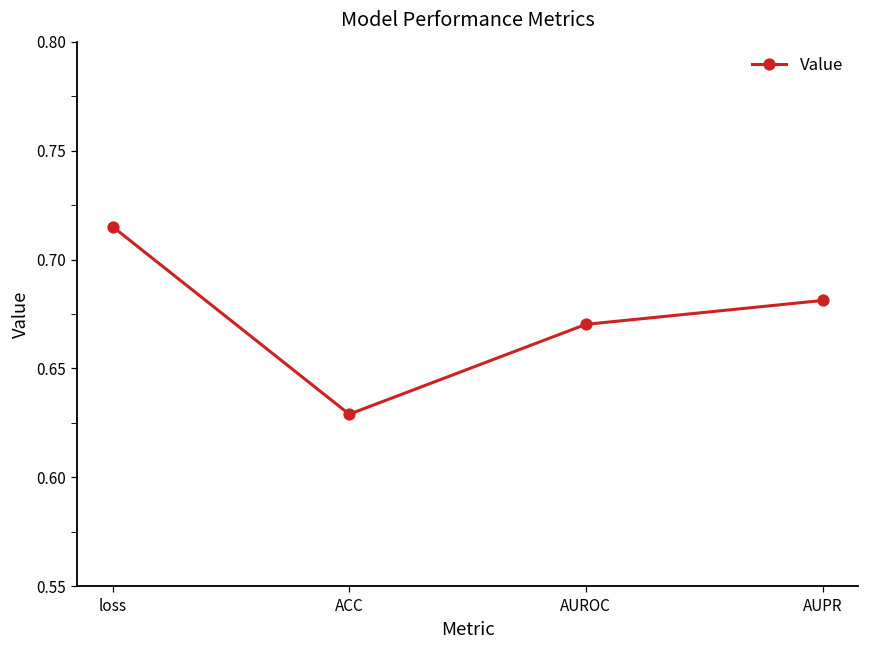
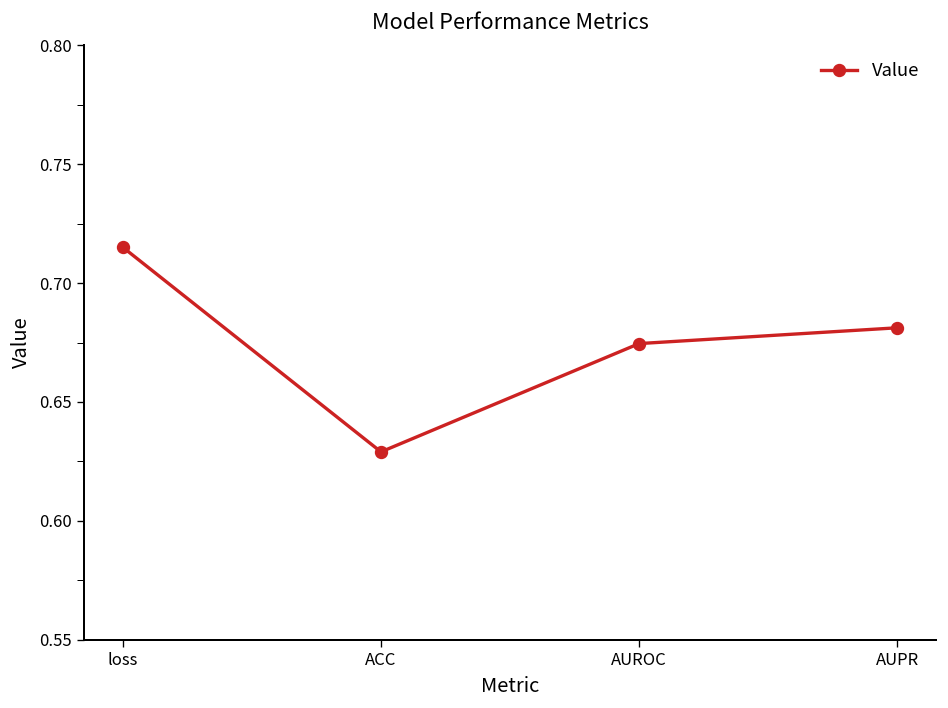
  {
    "loss": 0.715,
    "ACC": 0.629,
-   "AUROC": 0.670,
+   "AUROC": 0.675,
    "AUPR": 0.681
  }
